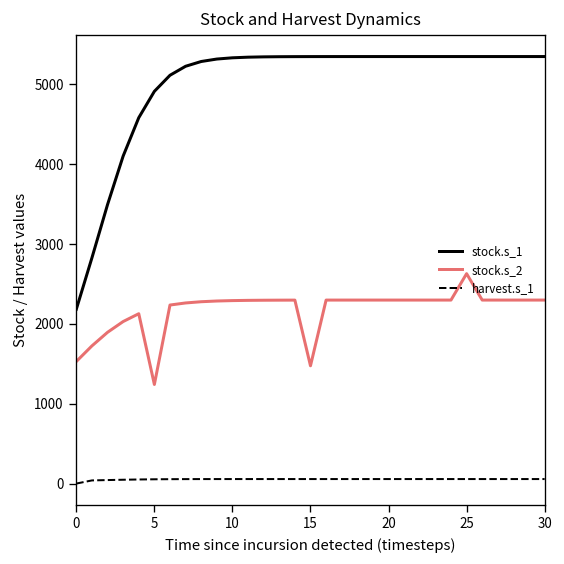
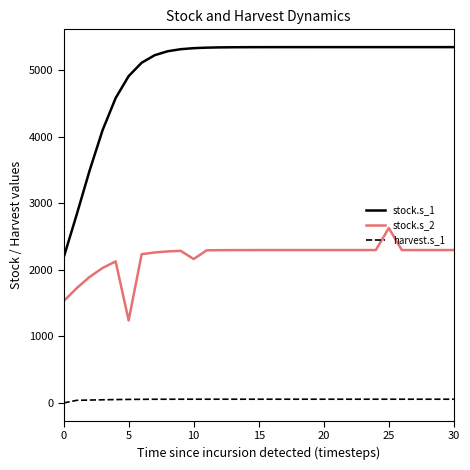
  {
    "stock.s_2": {
      "0": 1500,
      "5": 1200,
-     "10": 2300,
-     "15": 1500,
+     "10": 2200,
+     "15": 2300,
      "20": 2300,
      "25": 2600,
      "30": 2300
    }
  }
